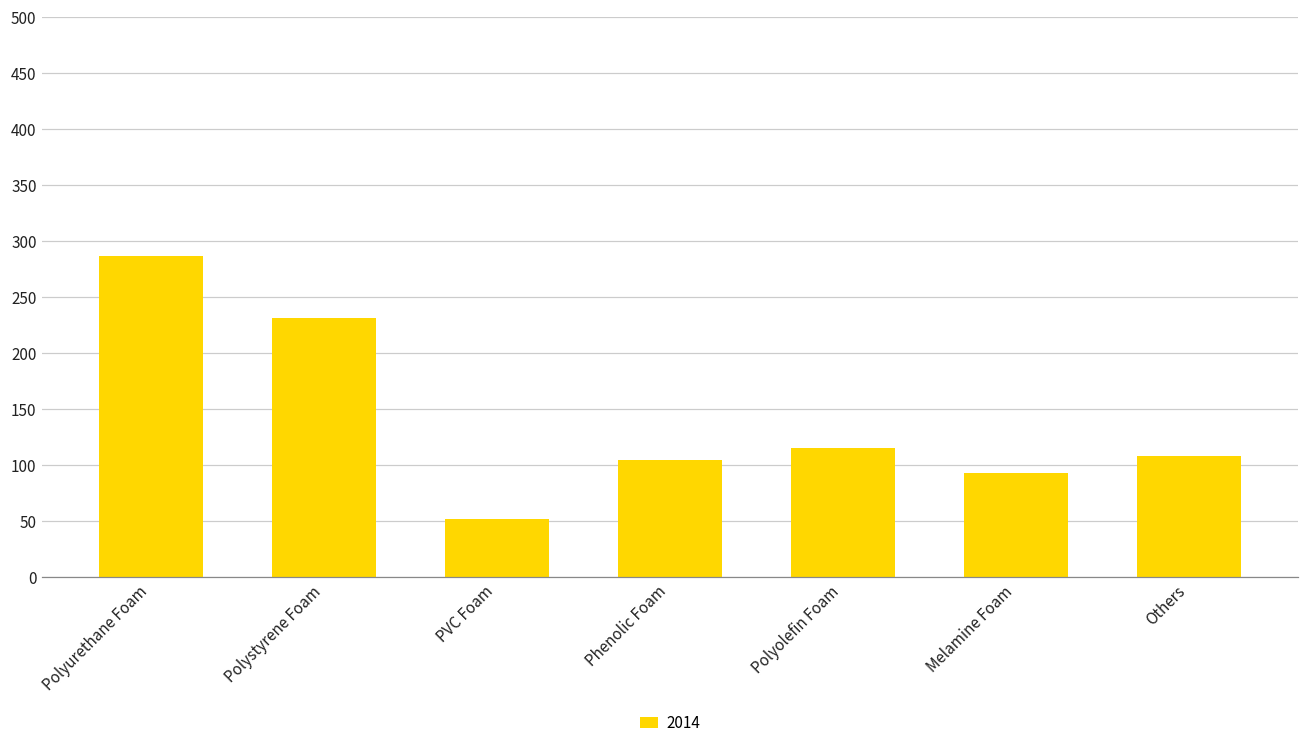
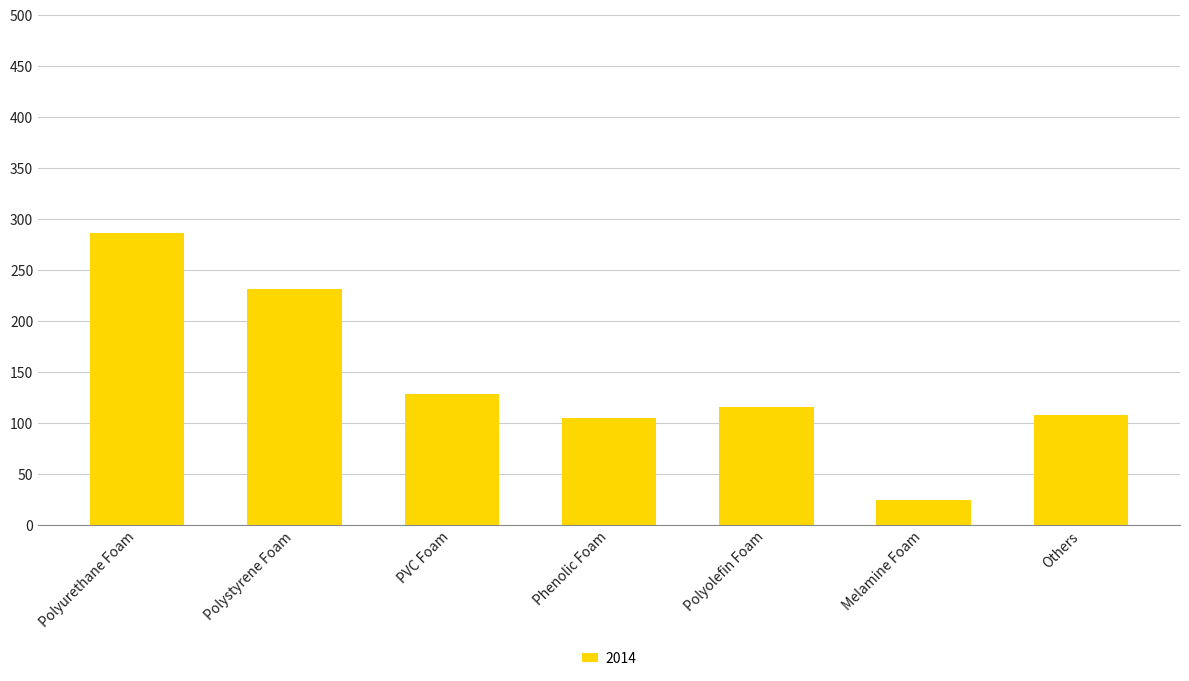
  {
    "Polyurethane Foam": 287,
    "Polystyrene Foam": 231,
-   "PVC Foam": 52,
+   "PVC Foam": 128,
    "Phenolic Foam": 105,
    "Polyolefin Foam": 115,
-   "Melamine Foam": 93,
+   "Melamine Foam": 24,
    "Others": 108
  }
